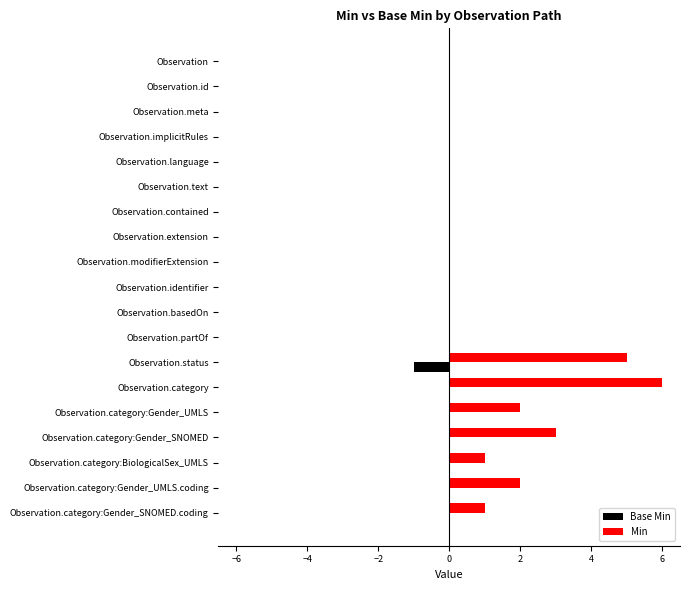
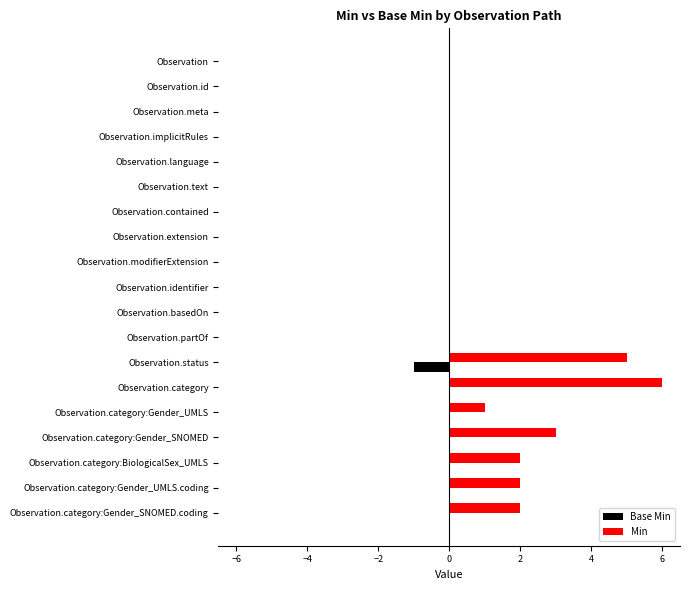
  {
    "Base Min": {
      "Observation": 0,
      "Observation.id": 0,
      "Observation.meta": 0,
      "Observation.implicitRules": 0,
      "Observation.language": 0,
      "Observation.text": 0,
      "Observation.contained": 0,
      "Observation.extension": 0,
      "Observation.modifierExtension": 0,
      "Observation.identifier": 0,
      "Observation.basedOn": 0,
      "Observation.partOf": 0,
      "Observation.status": -1,
      "Observation.category": 0,
      "Observation.category:Gender_UMLS": 0,
      "Observation.category:Gender_SNOMED": 0,
      "Observation.category:BiologicalSex_UMLS": 0,
      "Observation.category:Gender_UMLS.coding": 0,
      "Observation.category:Gender_SNOMED.coding": 0
    },
    "Min": {
      "Observation": 0,
      "Observation.id": 0,
      "Observation.meta": 0,
      "Observation.implicitRules": 0,
      "Observation.language": 0,
      "Observation.text": 0,
      "Observation.contained": 0,
      "Observation.extension": 0,
      "Observation.modifierExtension": 0,
      "Observation.identifier": 0,
      "Observation.basedOn": 0,
      "Observation.partOf": 0,
      "Observation.status": 5,
      "Observation.category": 6,
-     "Observation.category:Gender_UMLS": 2,
+     "Observation.category:Gender_UMLS": 1,
      "Observation.category:Gender_SNOMED": 3,
-     "Observation.category:BiologicalSex_UMLS": 1,
+     "Observation.category:BiologicalSex_UMLS": 2,
      "Observation.category:Gender_UMLS.coding": 2,
-     "Observation.category:Gender_SNOMED.coding": 1
+     "Observation.category:Gender_SNOMED.coding": 2
    }
  }
